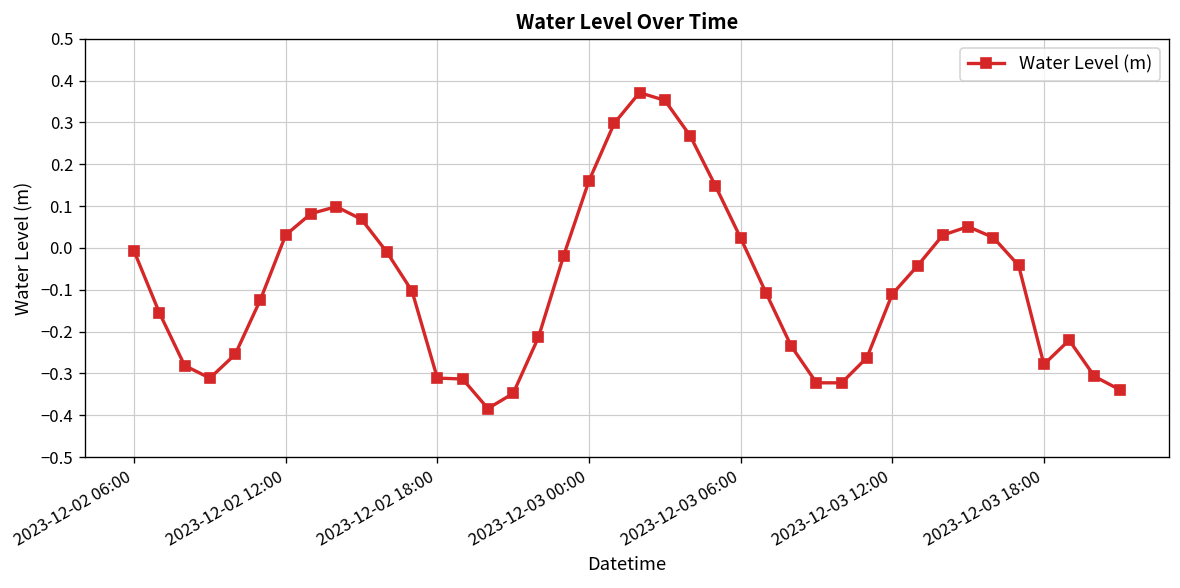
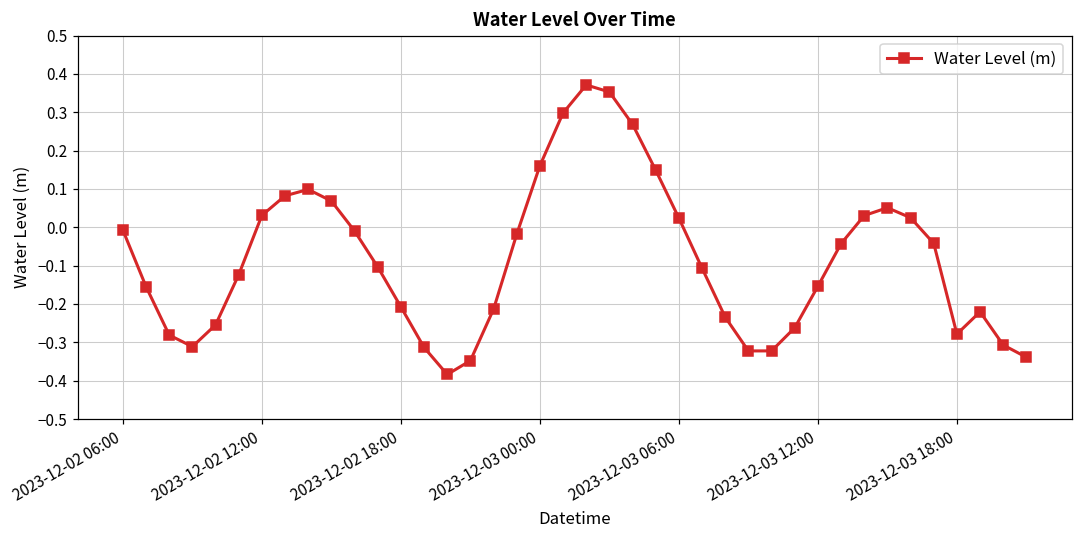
  {
    "2023-12-02 06:00": -0.01,
    "2023-12-02 12:00": 0.03,
-   "2023-12-02 18:00": -0.31,
+   "2023-12-02 18:00": -0.21,
    "2023-12-03 00:00": 0.16,
    "2023-12-03 06:00": 0.02,
-   "2023-12-03 12:00": -0.11,
+   "2023-12-03 12:00": -0.15,
    "2023-12-03 18:00": -0.28
  }
